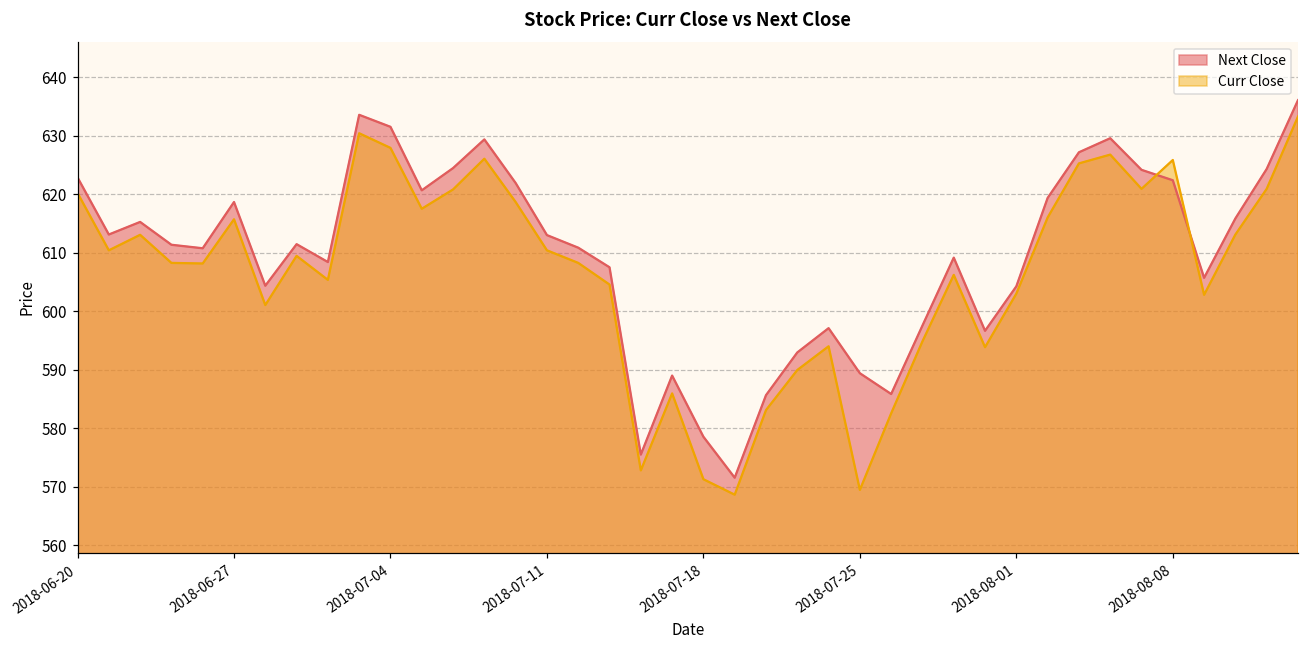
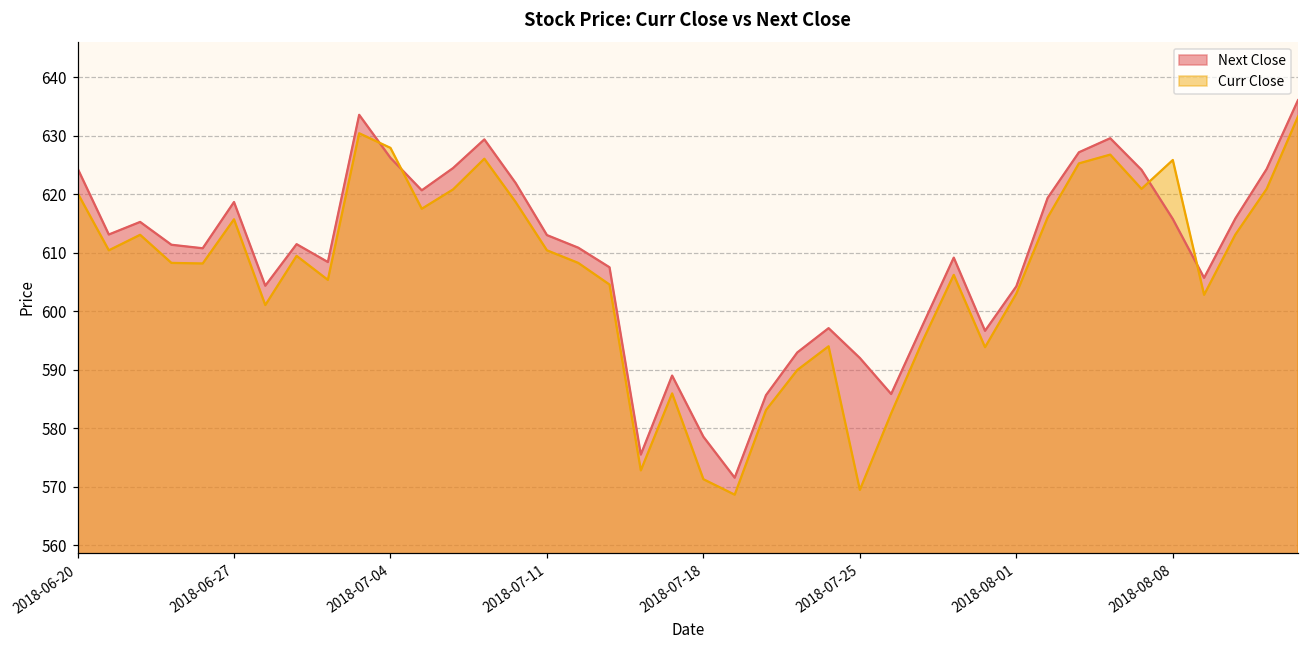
  {
    "Next Close": {
-     "2018-06-20": 623,
+     "2018-06-20": 624,
      "2018-06-27": 619,
-     "2018-07-04": 632,
+     "2018-07-04": 626,
      "2018-07-11": 613,
      "2018-07-18": 579,
-     "2018-07-25": 589,
+     "2018-07-25": 592,
      "2018-08-01": 604,
-     "2018-08-08": 622
+     "2018-08-08": 616
    },
    "Curr Close": {
      "2018-06-20": 620,
      "2018-06-27": 616,
      "2018-07-04": 628,
      "2018-07-11": 610,
      "2018-07-18": 571,
      "2018-07-25": 569,
      "2018-08-01": 603,
      "2018-08-08": 626
    }
  }
